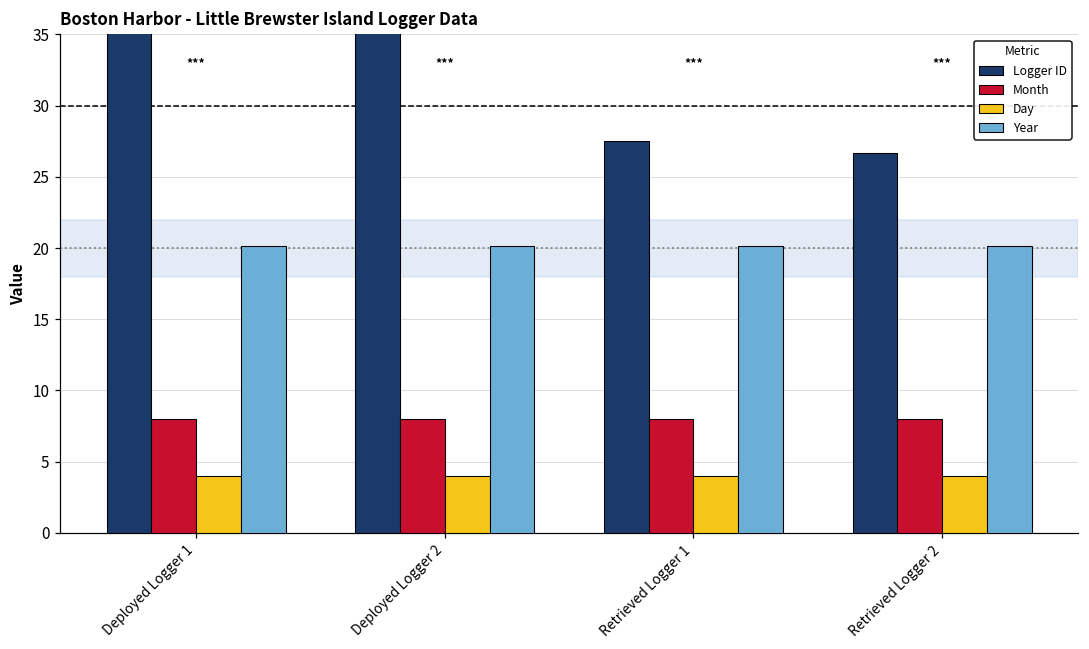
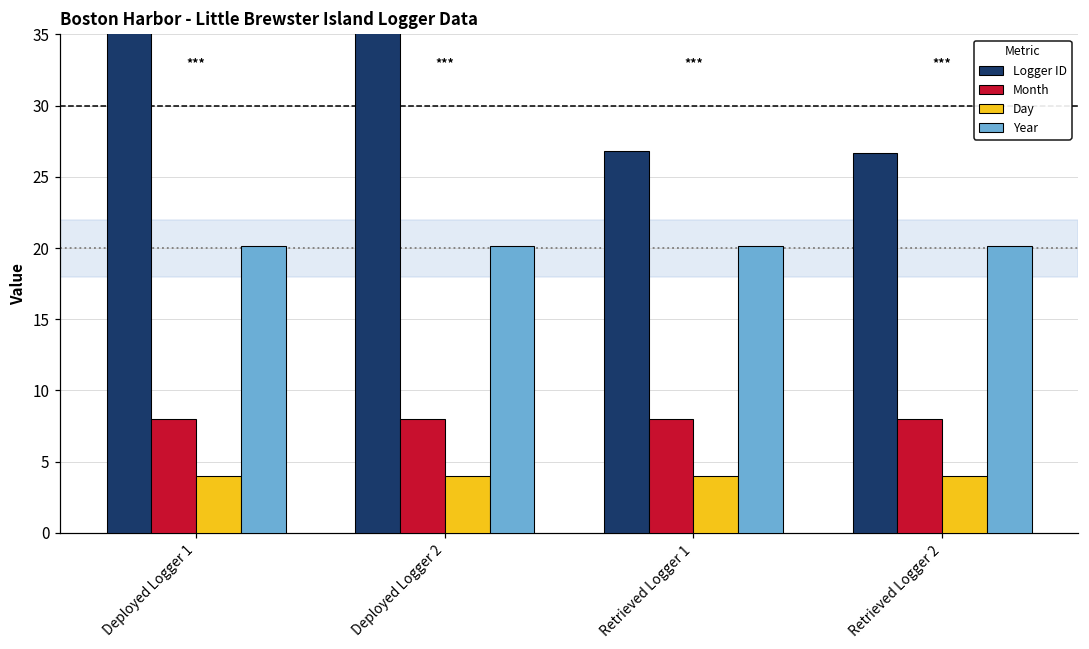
  {
    "Logger ID": {
-     "Retrieved Logger 1": 27.5,
+     "Retrieved Logger 1": 26.8,
      "Retrieved Logger 2": 26.7
    },
    "Month": {
      "Deployed Logger 1": 8.0,
      "Deployed Logger 2": 8.0,
      "Retrieved Logger 1": 8.0,
      "Retrieved Logger 2": 8.0
    },
    "Day": {
      "Deployed Logger 1": 4.0,
      "Deployed Logger 2": 4.0,
      "Retrieved Logger 1": 4.0,
      "Retrieved Logger 2": 4.0
    },
    "Year": {
      "Deployed Logger 1": 20.2,
      "Deployed Logger 2": 20.2,
      "Retrieved Logger 1": 20.2,
      "Retrieved Logger 2": 20.2
    }
  }
